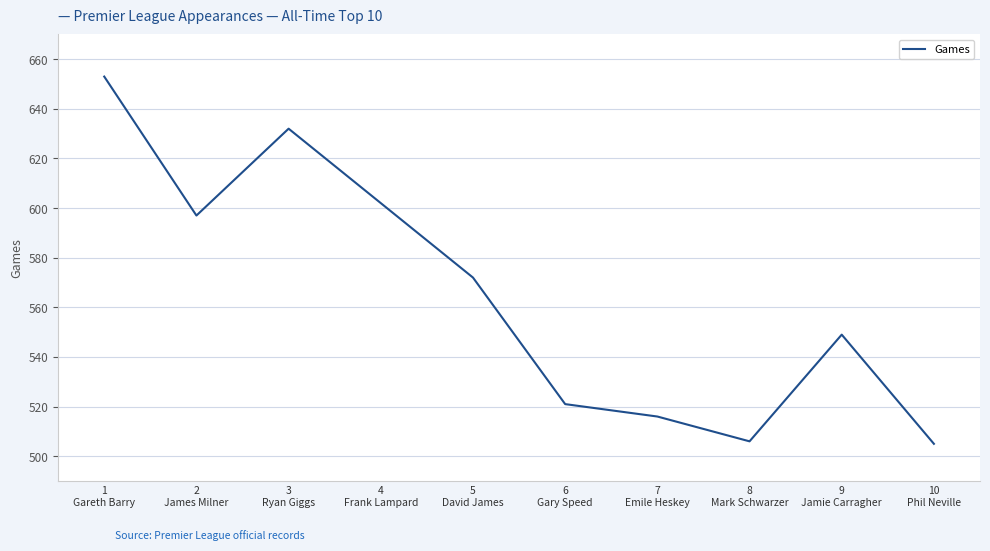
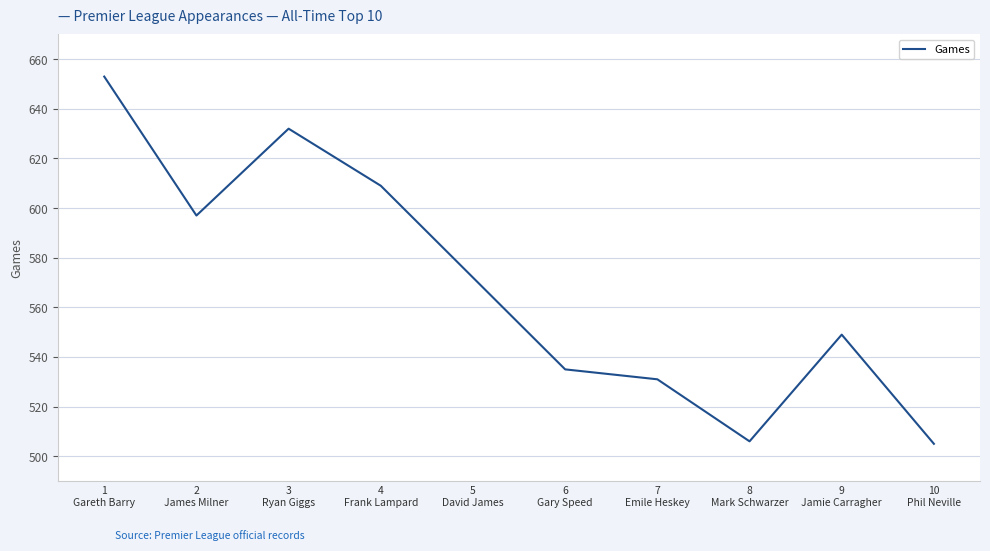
  {
    "1 Gareth Barry": 653,
    "2 James Milner": 597,
    "3 Ryan Giggs": 632,
-   "4 Frank Lampard": 602,
+   "4 Frank Lampard": 609,
    "5 David James": 572,
-   "6 Gary Speed": 521,
-   "7 Emile Heskey": 516,
+   "6 Gary Speed": 535,
+   "7 Emile Heskey": 531,
    "8 Mark Schwarzer": 506,
    "9 Jamie Carragher": 549,
    "10 Phil Neville": 505
  }
